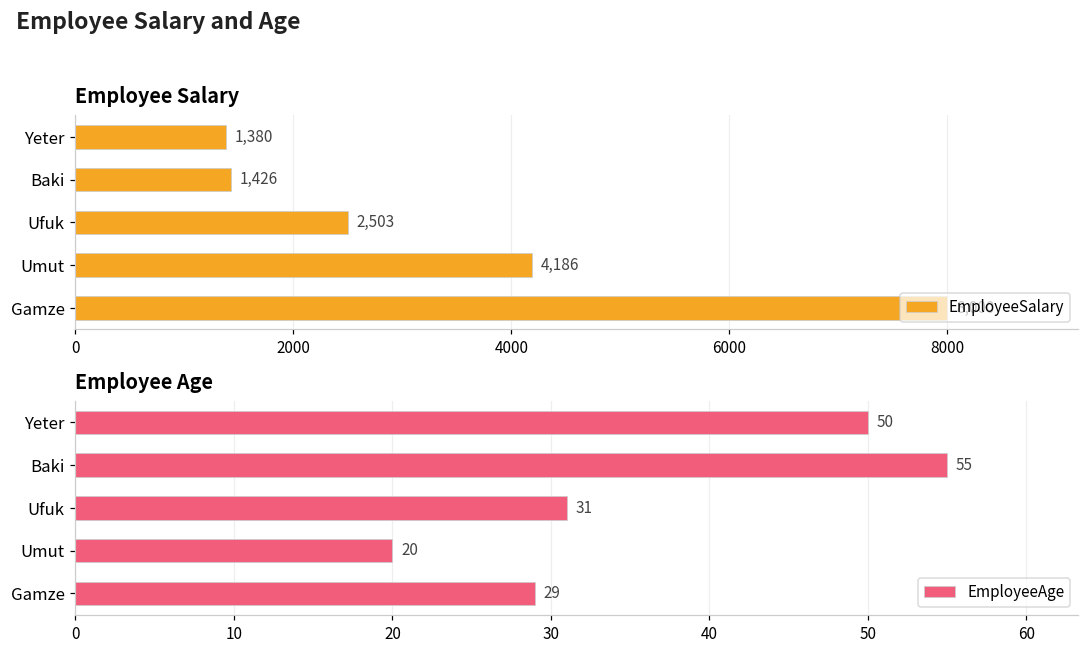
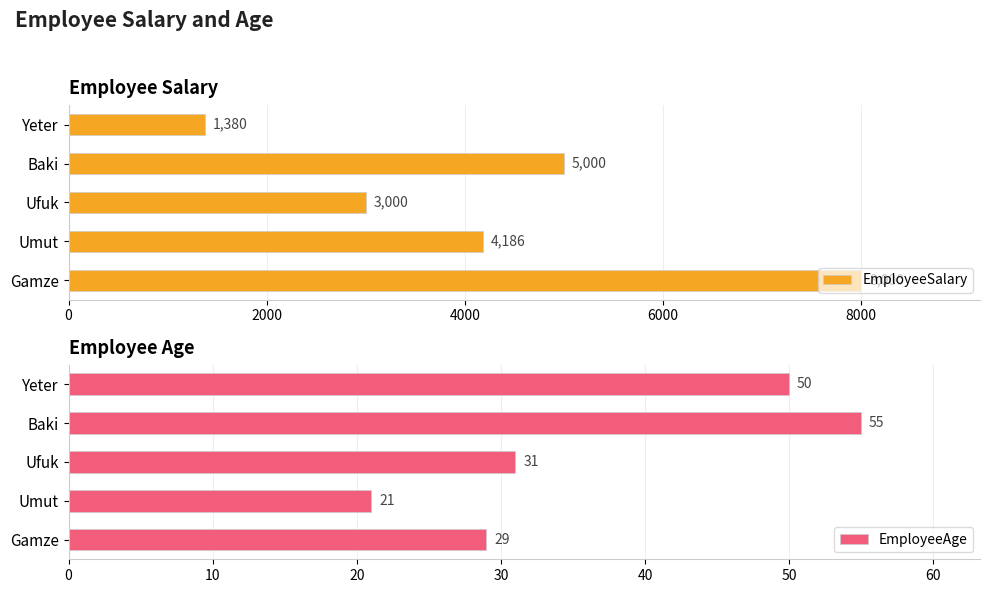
  {
    "Employee Salary": {
      "Yeter": "1,380",
-     "Baki": "1,426",
-     "Ufuk": "2,503",
+     "Baki": "5,000",
+     "Ufuk": "3,000",
      "Umut": "4,186"
    },
    "Employee Age": {
      "Yeter": "50",
      "Baki": "55",
      "Ufuk": "31",
-     "Umut": "20",
+     "Umut": "21",
      "Gamze": "29"
    }
  }
